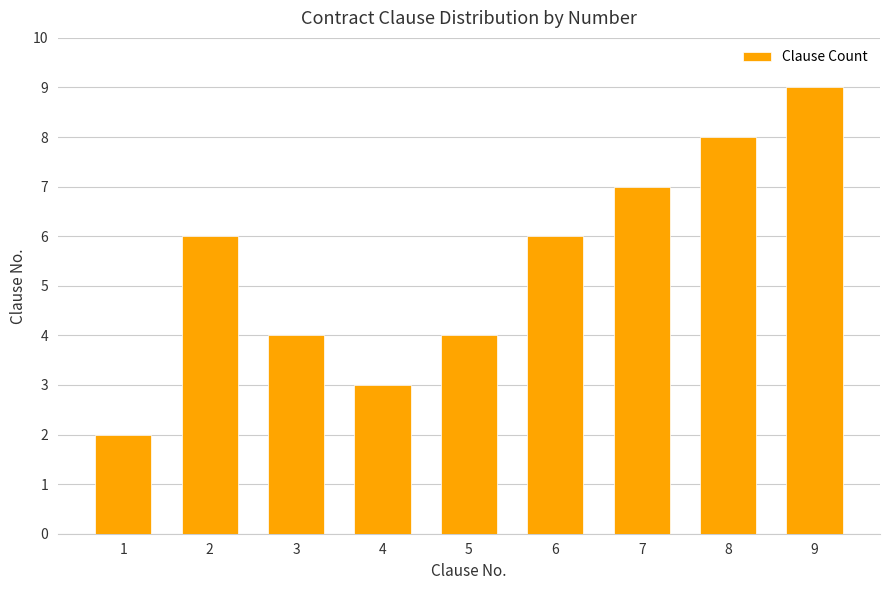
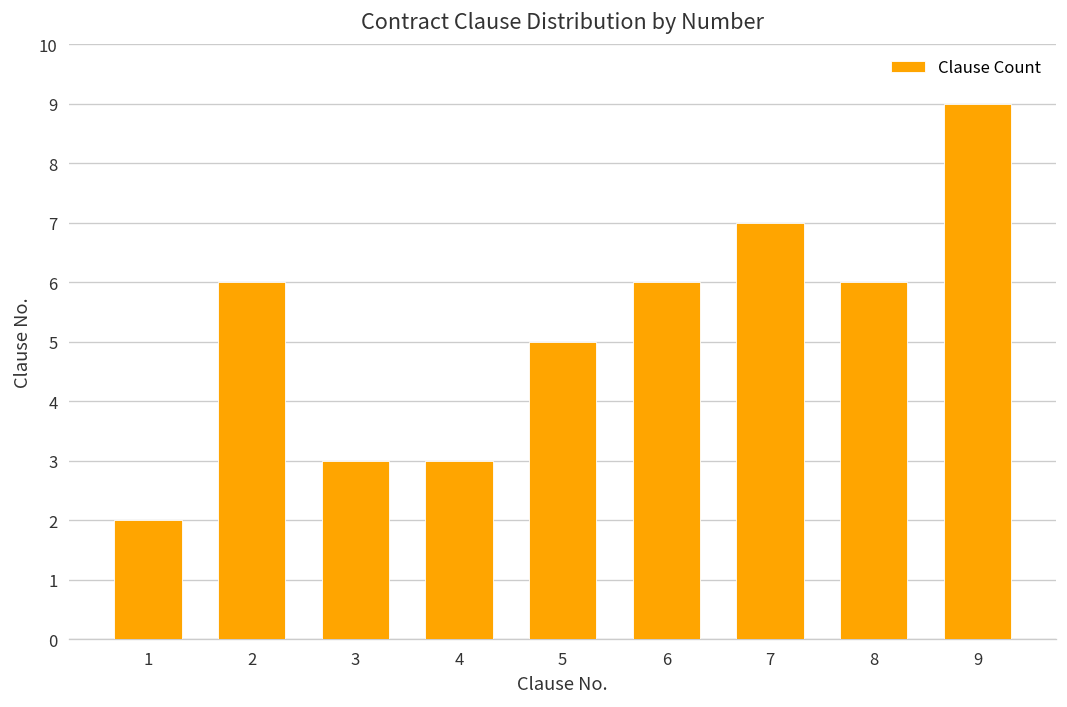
  {
    "1": 2,
    "2": 6,
-   "3": 4,
+   "3": 3,
    "4": 3,
-   "5": 4,
+   "5": 5,
    "6": 6,
    "7": 7,
-   "8": 8,
+   "8": 6,
    "9": 9
  }
